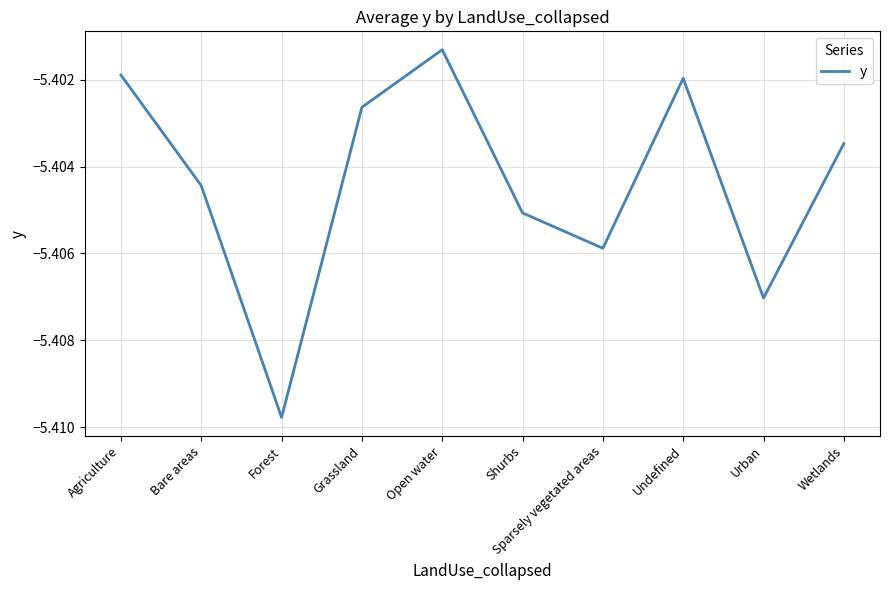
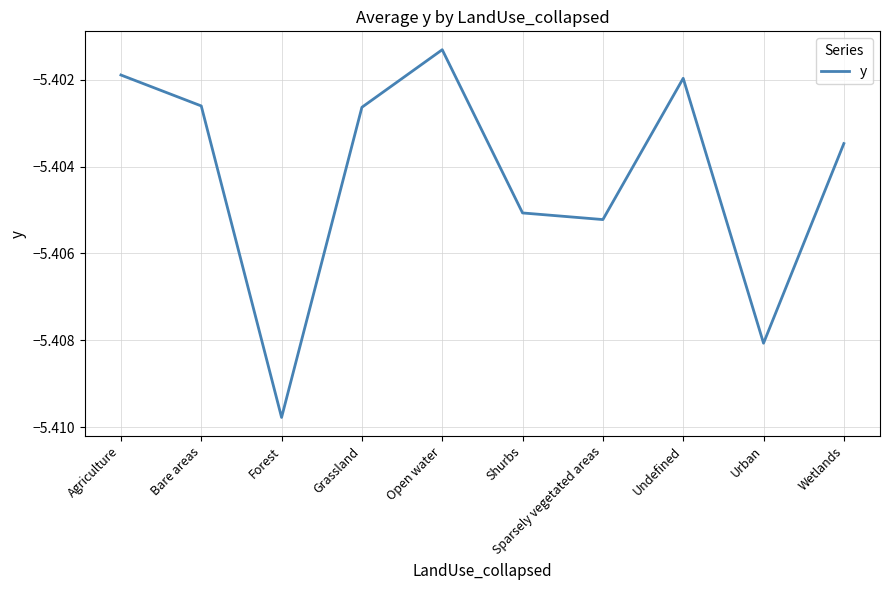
  {
    "Agriculture": -5.4019,
-   "Bare areas": -5.4044,
+   "Bare areas": -5.4026,
    "Forest": -5.4098,
    "Grassland": -5.4026,
    "Open water": -5.4013,
    "Shurbs": -5.4051,
-   "Sparsely vegetated areas": -5.4059,
+   "Sparsely vegetated areas": -5.4052,
    "Undefined": -5.4020,
-   "Urban": -5.4070,
+   "Urban": -5.4081,
    "Wetlands": -5.4035
  }
